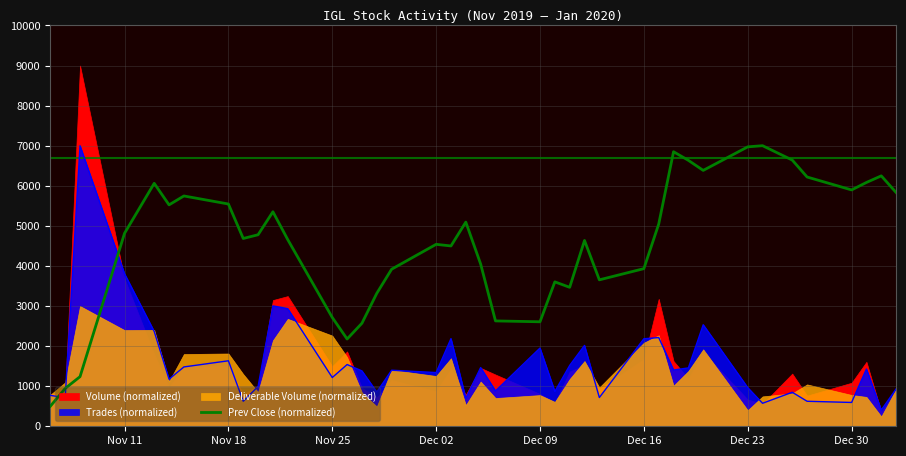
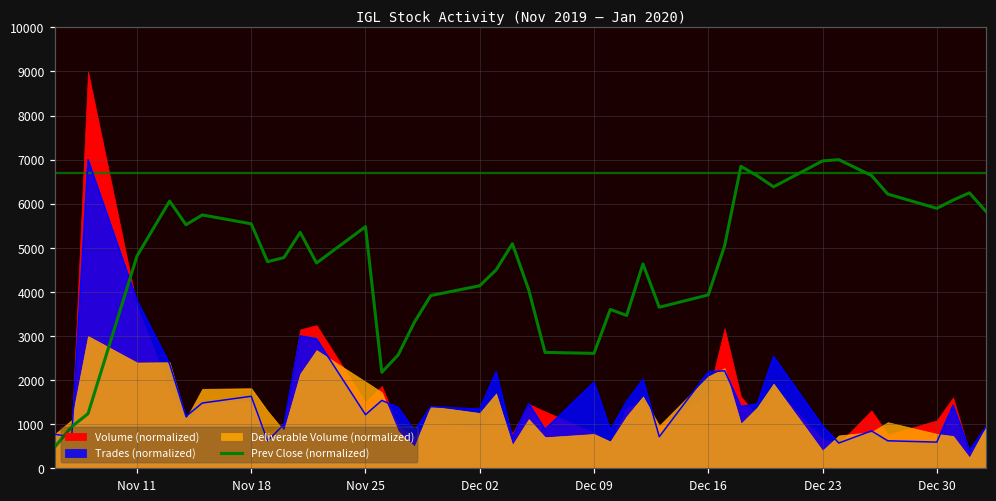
  {
    "Prev Close (normalized)": {
      "Nov 11": 4800,
      "Nov 18": 5500,
-     "Nov 25": 2700,
-     "Dec 02": 4500,
+     "Nov 25": 5500,
+     "Dec 02": 4100,
      "Dec 09": 2600,
      "Dec 16": 3900,
      "Dec 23": 7000,
      "Dec 30": 5900
    },
    "Volume (normalized)": {
      "Nov 11": 3700,
      "Nov 18": 1500,
      "Nov 25": 1500,
      "Dec 02": 900,
      "Dec 16": 1700,
      "Dec 23": 700,
      "Dec 30": 1100
    },
    "Trades (normalized)": {
      "Nov 11": 3800,
      "Nov 18": 1600,
      "Nov 25": 1200,
      "Dec 02": 1300,
      "Dec 09": 2000,
      "Dec 16": 2200,
      "Dec 23": 1000,
      "Dec 30": 600
    },
    "Deliverable Volume (normalized)": {
      "Nov 11": 2400,
      "Nov 18": 1800,
-     "Nov 25": 2300,
+     "Nov 25": 2000,
      "Dec 02": 1300,
      "Dec 16": 2100,
      "Dec 23": 400,
      "Dec 30": 800
    }
  }
